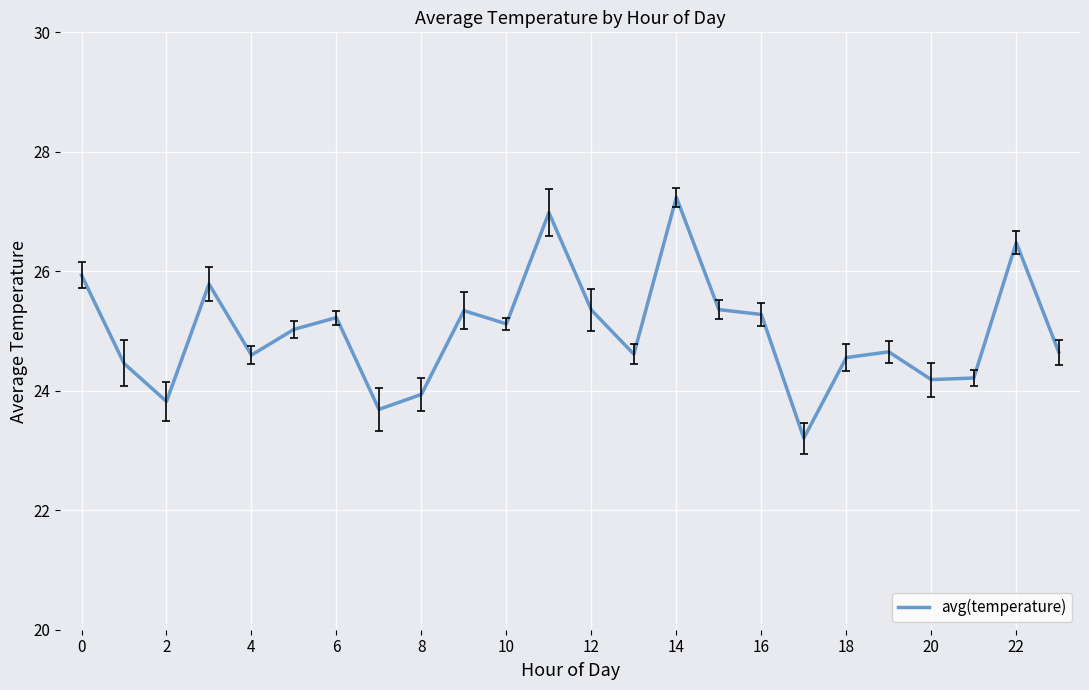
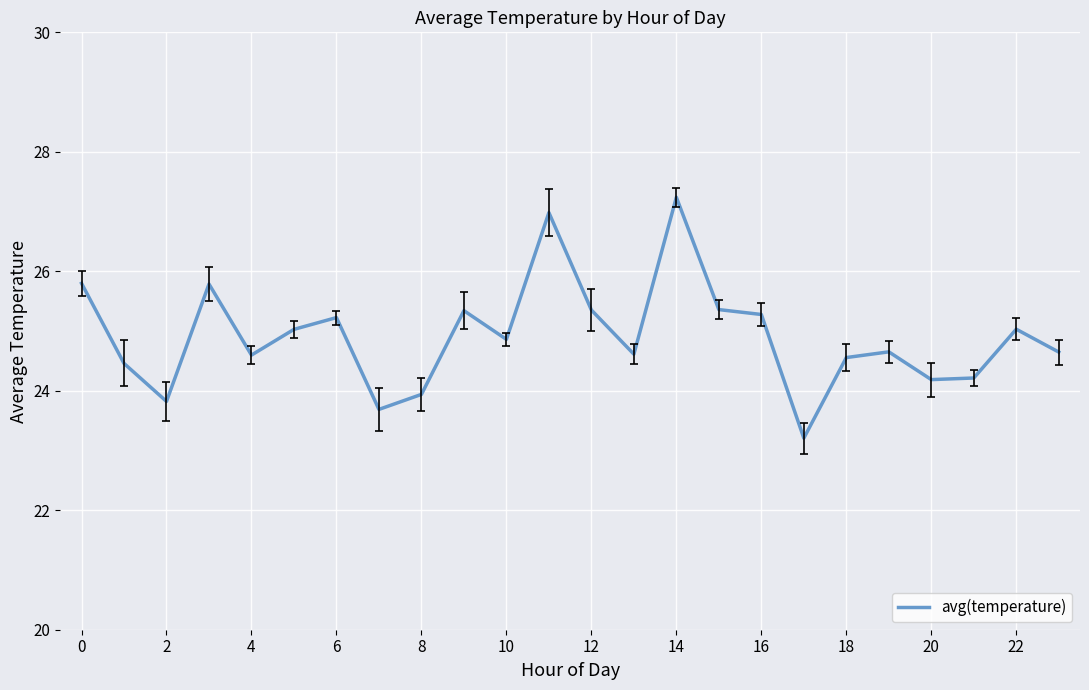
  {
    "avg(temperature)": {
-     "0": 25.9,
+     "0": 25.8,
      "2": 23.8,
      "4": 24.6,
      "6": 25.2,
      "8": 23.9,
-     "10": 25.1,
+     "10": 24.9,
      "12": 25.4,
      "14": 27.2,
      "16": 25.3,
      "18": 24.6,
      "20": 24.2,
-     "22": 26.5
+     "22": 25.0
    }
  }
